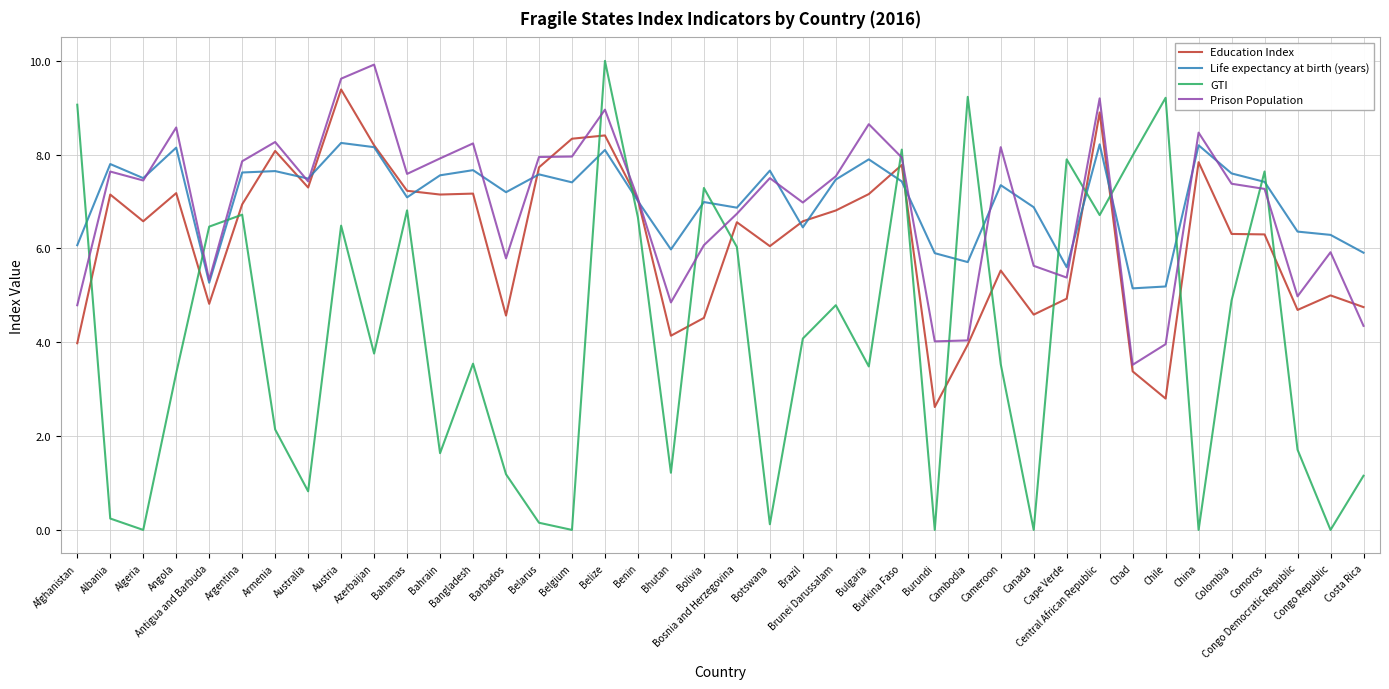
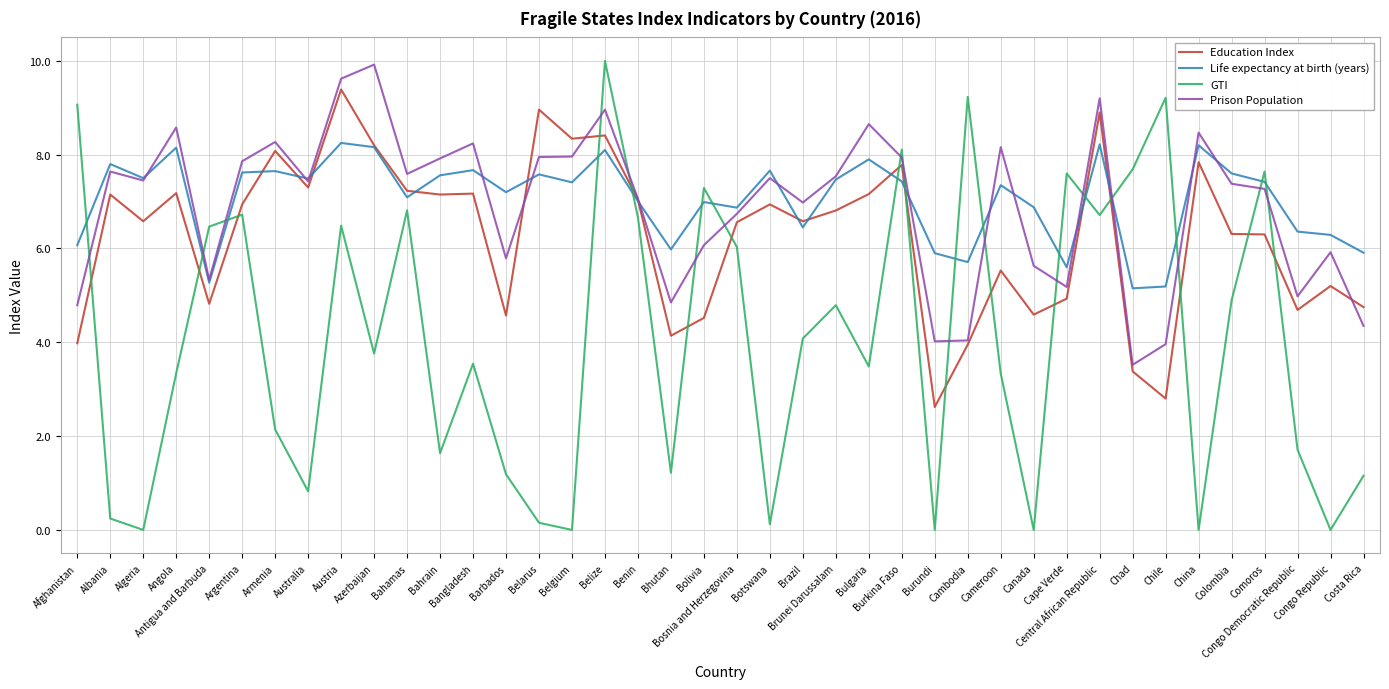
  {
    "Education Index": {
      "Afghanistan": 4.0,
      "Albania": 7.2,
      "Algeria": 6.6,
      "Angola": 7.2,
      "Antigua and Barbuda": 4.8,
      "Argentina": 6.9,
      "Armenia": 8.1,
      "Australia": 7.3,
      "Austria": 9.4,
      "Bahamas": 7.2,
      "Bahrain": 7.2,
      "Bangladesh": 7.2,
      "Barbados": 4.6,
-     "Belarus": 7.7,
+     "Belarus": 9.0,
      "Belgium": 8.3,
      "Belize": 8.4,
      "Bhutan": 4.1,
      "Bolivia": 4.5,
      "Bosnia and Herzegovina": 6.6,
-     "Botswana": 6.1,
+     "Botswana": 6.9,
      "Brazil": 6.6,
      "Brunei Darussalam": 6.8,
      "Bulgaria": 7.2,
      "Burkina Faso": 7.8,
      "Burundi": 2.6,
      "Cambodia": 4.0,
      "Cameroon": 5.5,
      "Canada": 4.6,
      "Cape Verde": 4.9,
      "Central African Republic": 8.9,
      "Chad": 3.4,
      "Chile": 2.8,
      "China": 7.8,
      "Colombia": 6.3,
      "Comoros": 6.3,
      "Congo Democratic Republic": 4.7,
-     "Congo Republic": 5.0,
+     "Congo Republic": 5.2,
      "Costa Rica": 4.8
    },
    "Life expectancy at birth (years)": {
      "Afghanistan": 6.1,
      "Albania": 7.8,
      "Angola": 8.2,
      "Antigua and Barbuda": 5.3,
      "Argentina": 7.6,
      "Armenia": 7.7,
      "Australia": 7.5,
      "Austria": 8.3,
      "Bahamas": 7.1,
      "Bahrain": 7.6,
      "Bangladesh": 7.7,
      "Barbados": 7.2,
      "Belarus": 7.6,
      "Belgium": 7.4,
      "Belize": 8.1,
      "Bhutan": 6.0,
      "Bolivia": 7.0,
      "Bosnia and Herzegovina": 6.9,
      "Botswana": 7.7,
      "Brazil": 6.5,
      "Brunei Darussalam": 7.5,
      "Bulgaria": 7.9,
      "Burkina Faso": 7.4,
      "Burundi": 5.9,
      "Cambodia": 5.7,
      "Cameroon": 7.4,
      "Canada": 6.9,
      "Cape Verde": 5.6,
      "Central African Republic": 8.2,
      "Chad": 5.2,
      "Chile": 5.2,
      "China": 8.2,
      "Colombia": 7.6,
      "Comoros": 7.4,
      "Congo Democratic Republic": 6.4,
      "Congo Republic": 6.3,
      "Costa Rica": 5.9
    },
    "GTI": {
      "Afghanistan": 9.1,
      "Albania": 0.2,
      "Algeria": 0.0,
      "Angola": 3.3,
      "Antigua and Barbuda": 6.5,
      "Argentina": 6.7,
      "Armenia": 2.1,
      "Australia": 0.8,
      "Austria": 6.5,
      "Azerbaijan": 3.8,
      "Bahamas": 6.8,
      "Bahrain": 1.6,
      "Bangladesh": 3.5,
      "Barbados": 1.2,
      "Belarus": 0.2,
      "Belgium": 0.0,
      "Belize": 10.0,
      "Benin": 6.7,
      "Bhutan": 1.2,
      "Bolivia": 7.3,
      "Bosnia and Herzegovina": 6.0,
      "Botswana": 0.1,
      "Brazil": 4.1,
      "Brunei Darussalam": 4.8,
      "Bulgaria": 3.5,
      "Burkina Faso": 8.1,
      "Burundi": 0.0,
      "Cambodia": 9.2,
-     "Cameroon": 3.5,
+     "Cameroon": 3.3,
      "Canada": 0.0,
-     "Cape Verde": 7.9,
+     "Cape Verde": 7.6,
      "Central African Republic": 6.7,
-     "Chad": 8.0,
+     "Chad": 7.7,
      "Chile": 9.2,
      "China": 0.0,
      "Colombia": 4.9,
      "Comoros": 7.6,
      "Congo Democratic Republic": 1.7,
      "Congo Republic": 0.0,
      "Costa Rica": 1.2
    },
    "Prison Population": {
      "Afghanistan": 4.8,
      "Albania": 7.6,
      "Angola": 8.6,
      "Antigua and Barbuda": 5.3,
      "Argentina": 7.9,
      "Armenia": 8.3,
      "Australia": 7.4,
      "Austria": 9.6,
      "Azerbaijan": 9.9,
      "Bahamas": 7.6,
      "Bahrain": 7.9,
      "Bangladesh": 8.2,
      "Barbados": 5.8,
      "Belarus": 8.0,
      "Belgium": 8.0,
      "Belize": 9.0,
      "Bhutan": 4.9,
      "Bolivia": 6.1,
      "Bosnia and Herzegovina": 6.7,
      "Botswana": 7.5,
      "Brazil": 7.0,
      "Brunei Darussalam": 7.5,
      "Bulgaria": 8.7,
      "Burkina Faso": 7.9,
      "Burundi": 4.0,
      "Cambodia": 4.0,
      "Cameroon": 8.2,
      "Canada": 5.6,
-     "Cape Verde": 5.4,
+     "Cape Verde": 5.2,
      "Central African Republic": 9.2,
      "Chad": 3.5,
      "Chile": 4.0,
      "China": 8.5,
      "Colombia": 7.4,
      "Comoros": 7.3,
      "Congo Democratic Republic": 5.0,
      "Congo Republic": 5.9,
      "Costa Rica": 4.4
    }
  }
